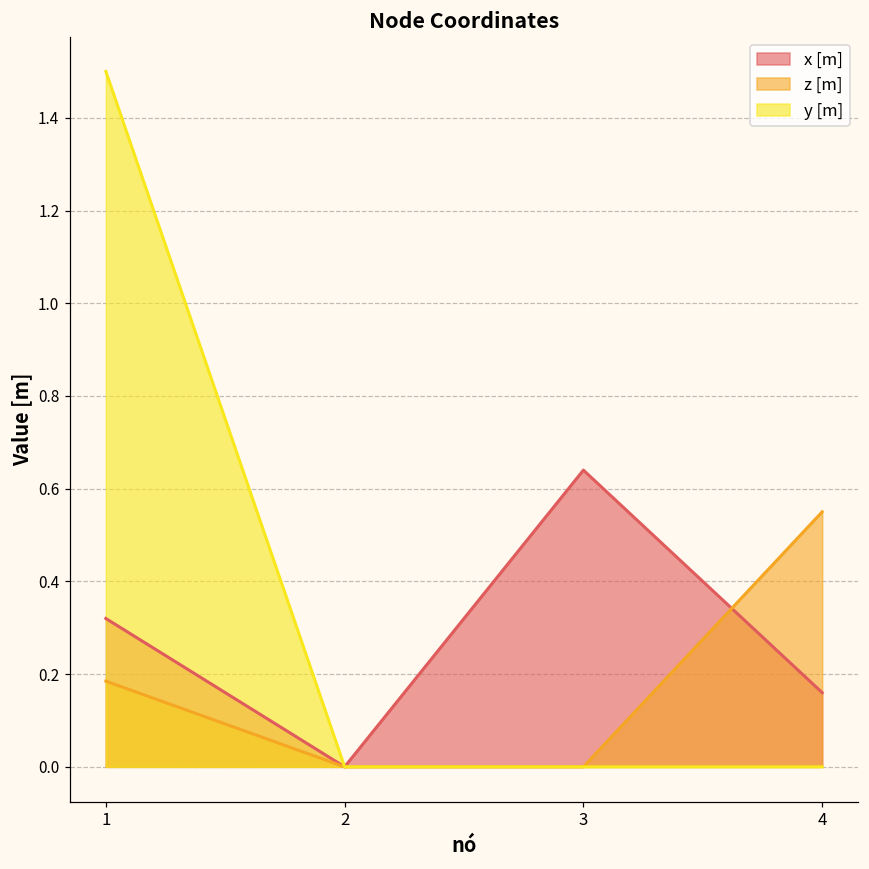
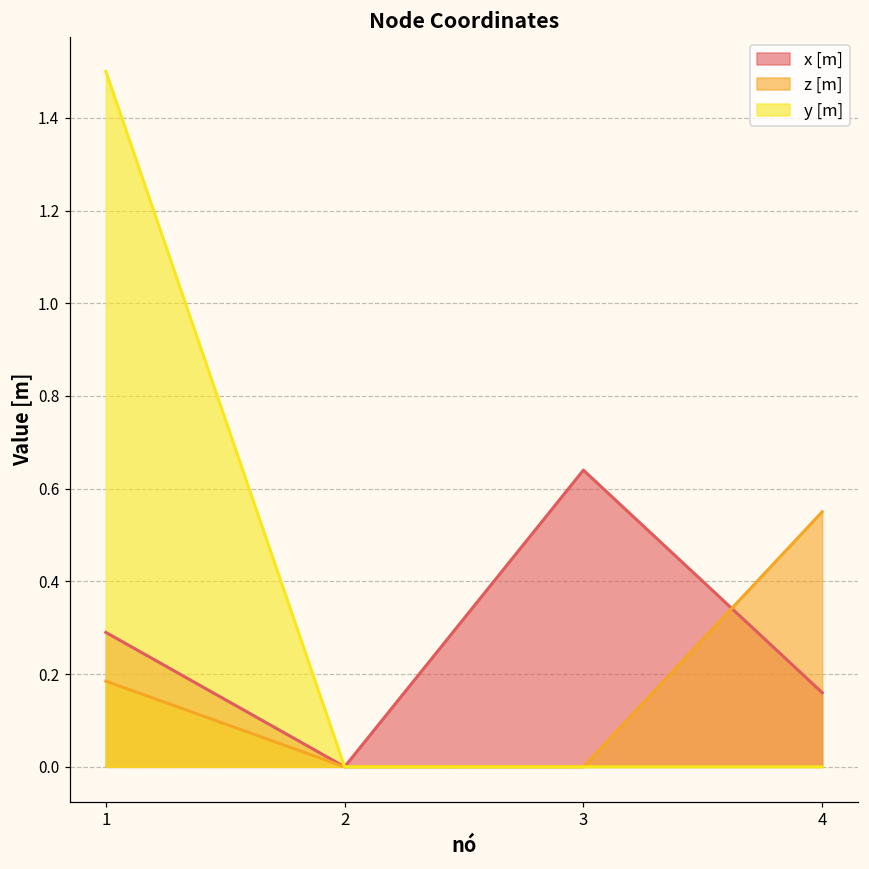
  {
    "x [m]": {
-     "1": 0.32,
+     "1": 0.29,
      "3": 0.64,
      "4": 0.16
    }
  }
